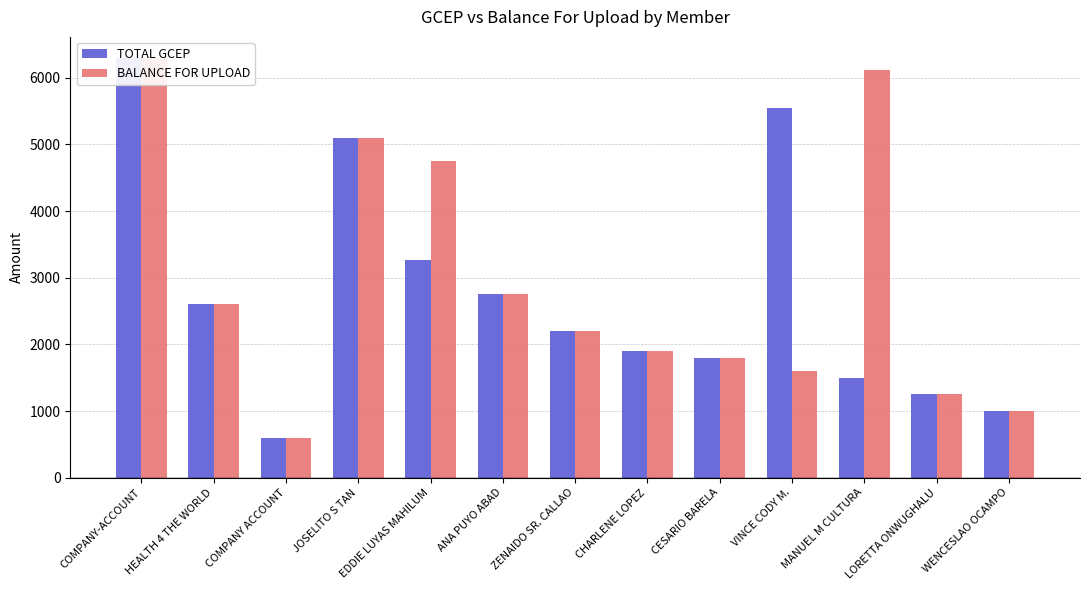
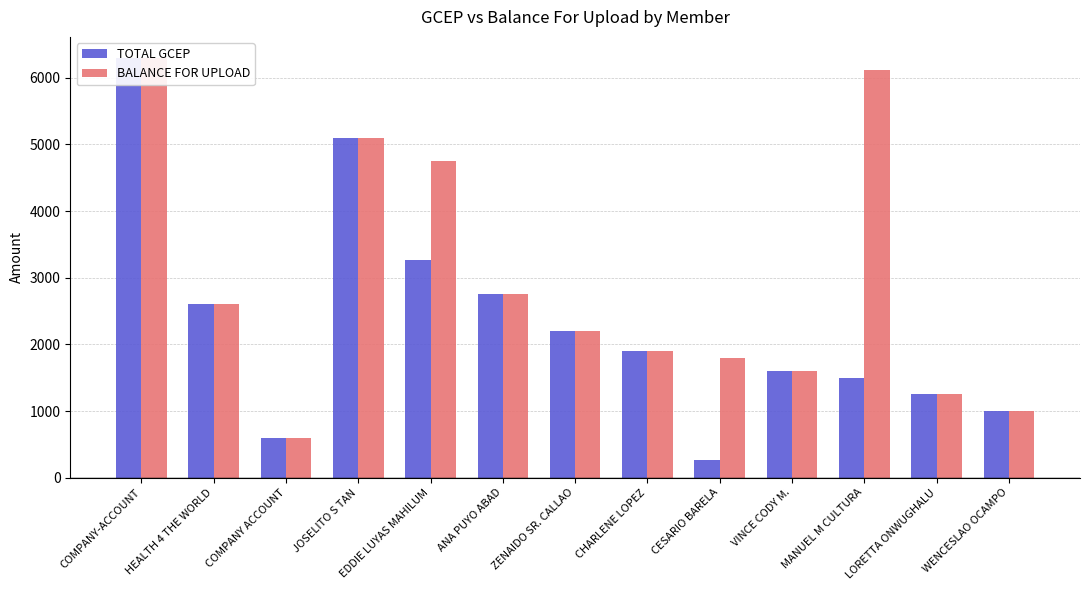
  {
    "TOTAL GCEP": {
      "HEALTH 4 THE WORLD": 2600,
      "COMPANY ACCOUNT": 600,
      "JOSELITO S TAN": 5100,
      "EDDIE LUYAS MAHILUM": 3300,
      "ANA PUYO ABAD": 2800,
      "ZENAIDO SR. CALLAO": 2200,
      "CHARLENE LOPEZ": 1900,
-     "CESARIO BARELA": 1800,
-     "VINCE CODY M.": 5500,
+     "CESARIO BARELA": 300,
+     "VINCE CODY M.": 1600,
      "MANUEL M CULTURA": 1500,
      "LORETTA ONWUGHALU": 1300,
      "WENCESLAO OCAMPO": 1000
    },
    "BALANCE FOR UPLOAD": {
      "HEALTH 4 THE WORLD": 2600,
      "COMPANY ACCOUNT": 600,
      "JOSELITO S TAN": 5100,
      "EDDIE LUYAS MAHILUM": 4800,
      "ANA PUYO ABAD": 2800,
      "ZENAIDO SR. CALLAO": 2200,
      "CHARLENE LOPEZ": 1900,
      "CESARIO BARELA": 1800,
      "VINCE CODY M.": 1600,
      "MANUEL M CULTURA": 6100,
      "LORETTA ONWUGHALU": 1300,
      "WENCESLAO OCAMPO": 1000
    }
  }
